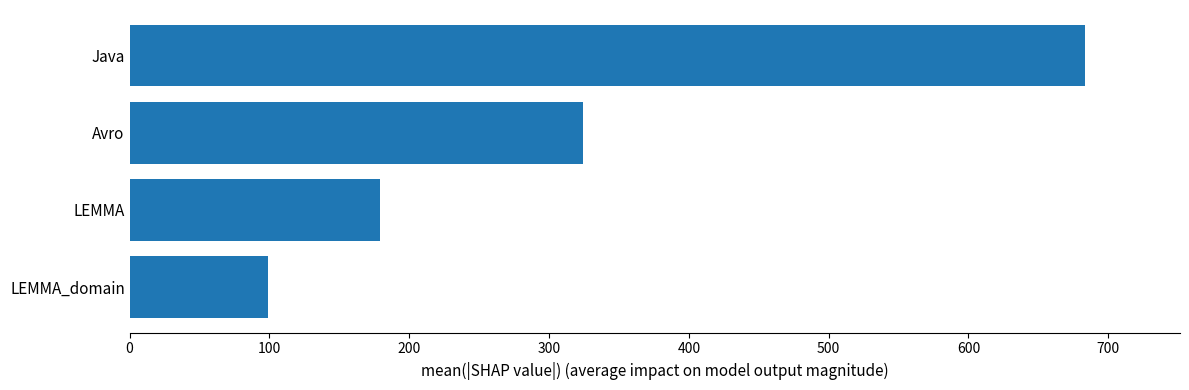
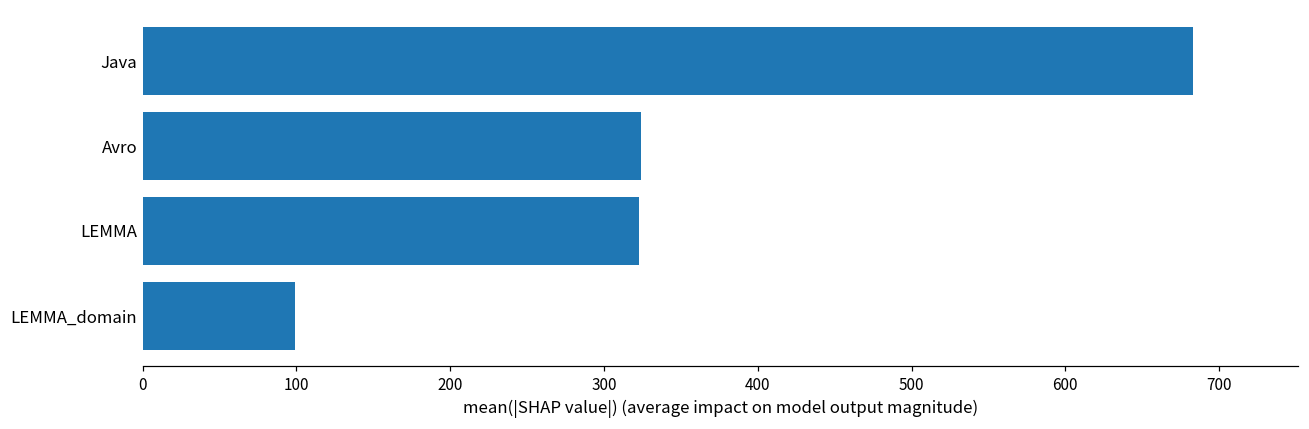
  {
    "Java": 683,
    "Avro": 324,
-   "LEMMA": 179,
+   "LEMMA": 323,
    "LEMMA_domain": 99
  }
